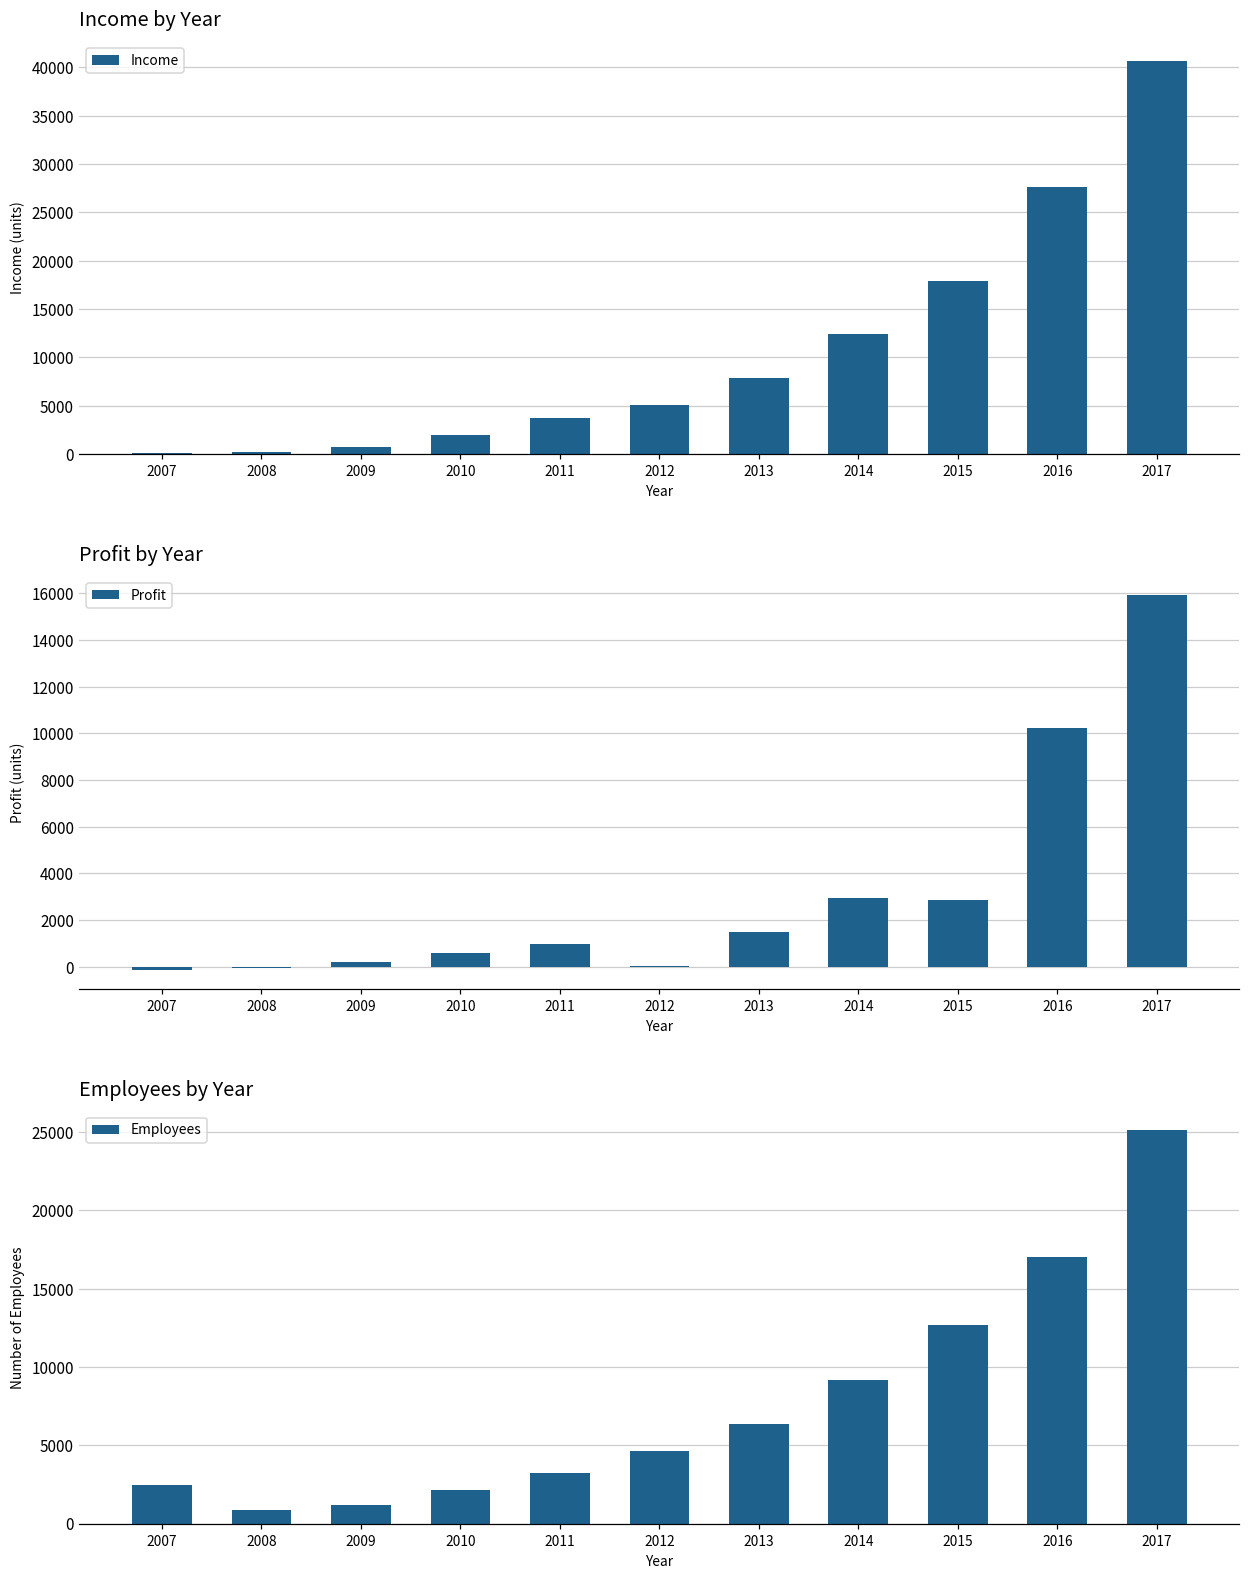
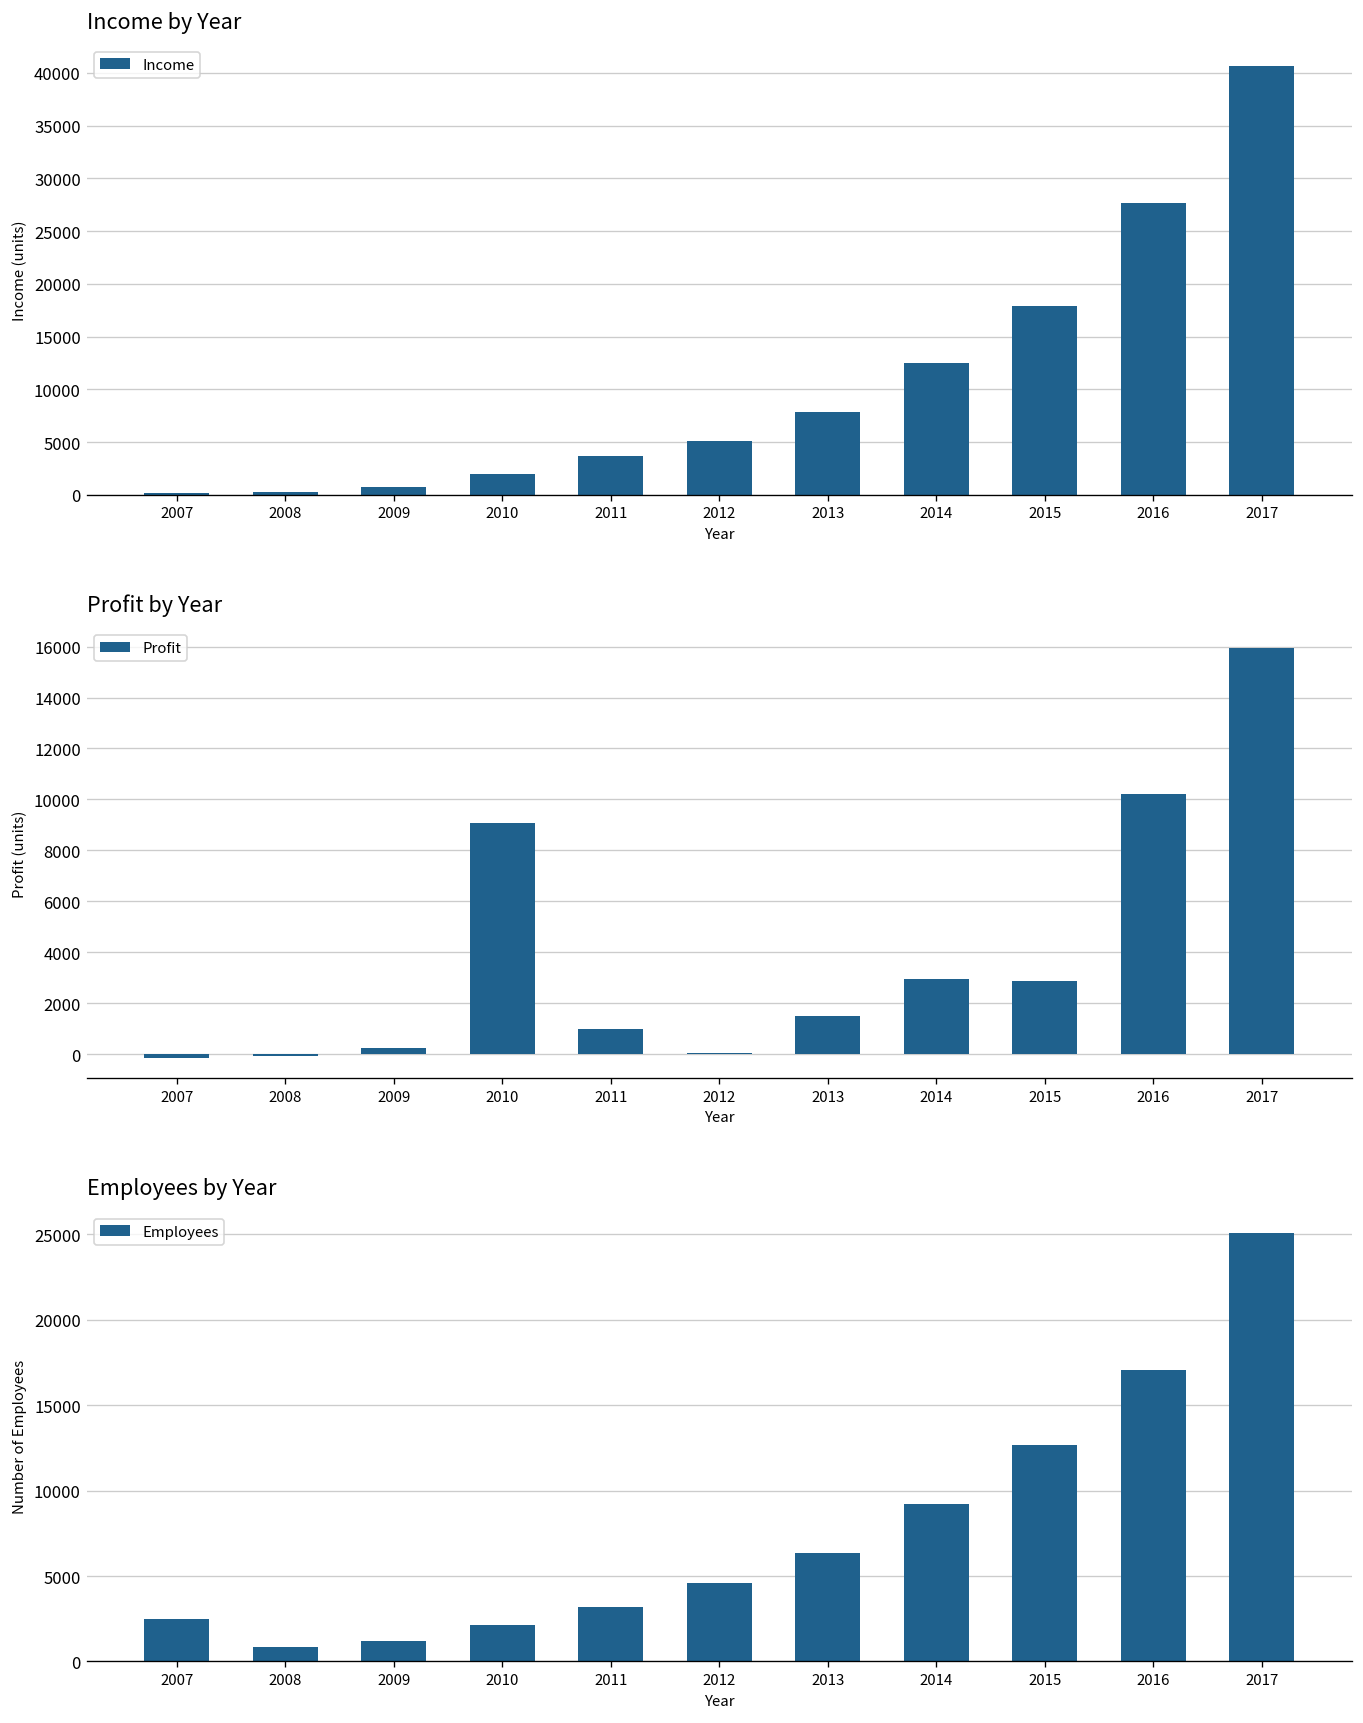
  {
    "Income by Year": {
      "2009": 1000,
      "2010": 2000,
      "2011": 4000,
      "2012": 5000,
      "2013": 8000,
      "2014": 12000,
      "2015": 18000,
      "2016": 28000,
      "2017": 41000
    },
    "Profit by Year": {
      "2007": -100,
      "2009": 200,
-     "2010": 600,
+     "2010": 9100,
      "2011": 1000,
      "2013": 1500,
      "2014": 2900,
      "2015": 2900,
      "2016": 10200,
      "2017": 15900
    },
    "Employees by Year": {
      "2007": 2500,
      "2008": 900,
      "2009": 1200,
      "2010": 2100,
      "2011": 3200,
      "2012": 4600,
      "2013": 6300,
      "2014": 9200,
      "2015": 12700,
      "2016": 17000,
      "2017": 25100
    }
  }
